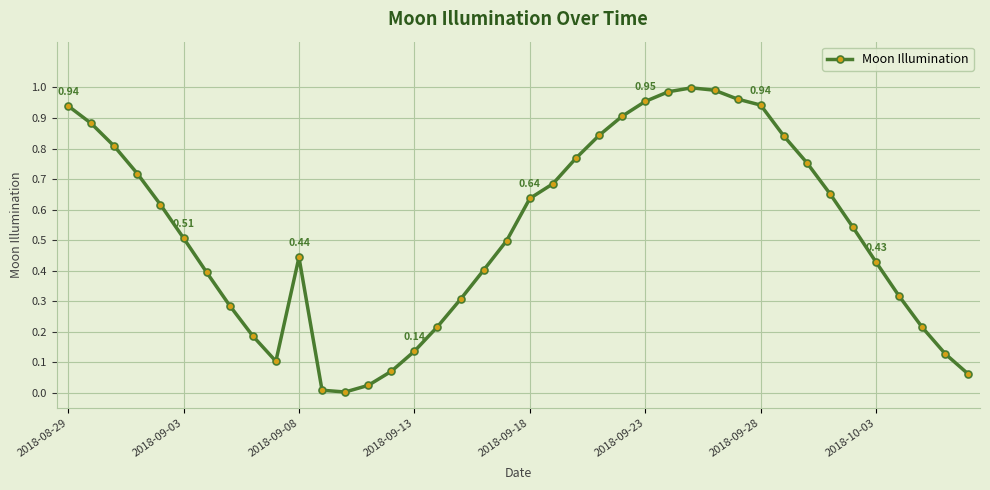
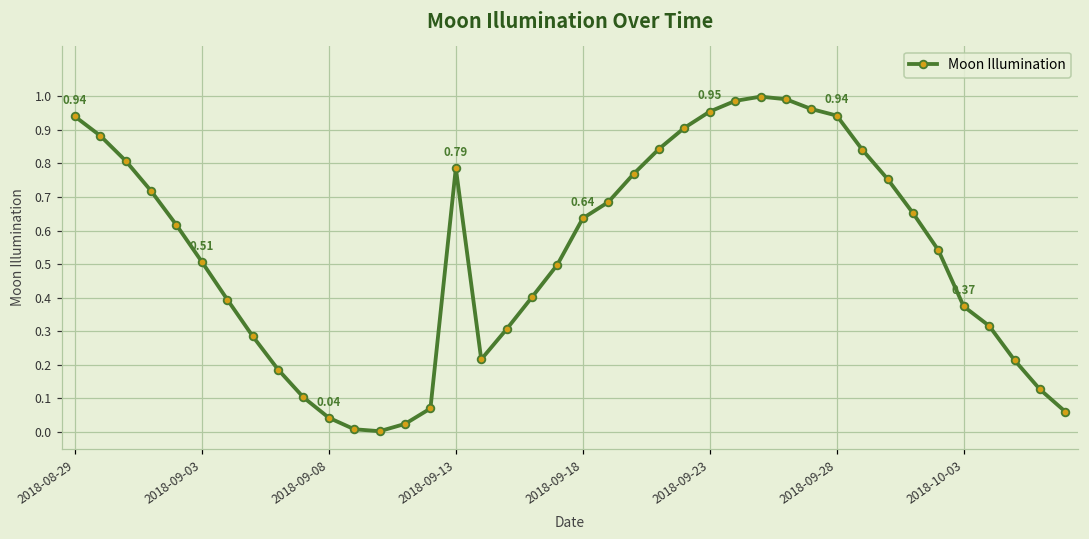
  {
    "2018-08-29": 0.94,
    "2018-09-03": 0.51,
-   "2018-09-08": 0.44,
-   "2018-09-13": 0.14,
+   "2018-09-08": 0.04,
+   "2018-09-13": 0.79,
    "2018-09-18": 0.64,
    "2018-09-23": 0.95,
    "2018-09-28": 0.94,
-   "2018-10-03": 0.43
+   "2018-10-03": 0.37
  }
